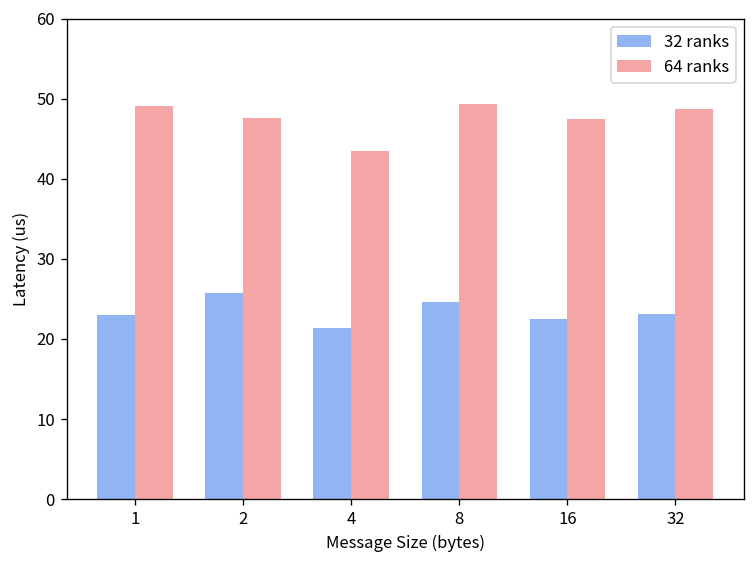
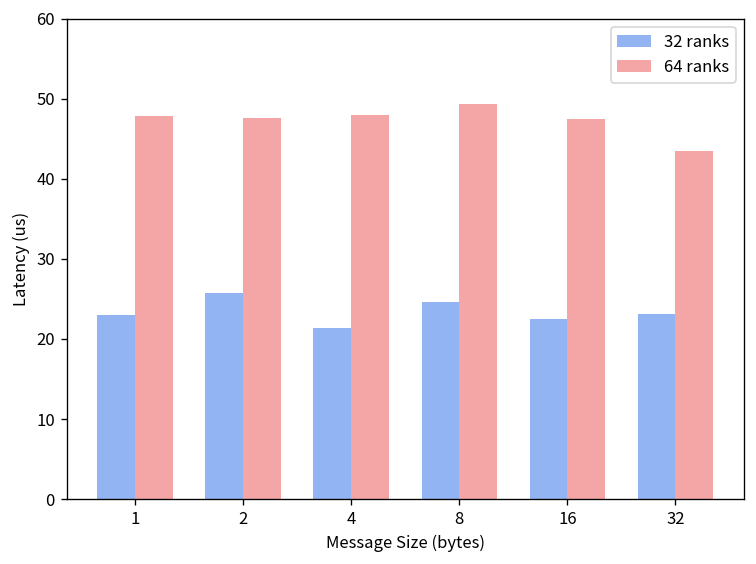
  {
    "32 ranks": {
      "1": 23,
      "2": 26,
      "4": 21,
      "8": 25,
      "16": 22,
      "32": 23
    },
    "64 ranks": {
-     "1": 49,
+     "1": 48,
      "2": 48,
-     "4": 43,
+     "4": 48,
      "8": 49,
      "16": 47,
-     "32": 49
+     "32": 44
    }
  }
